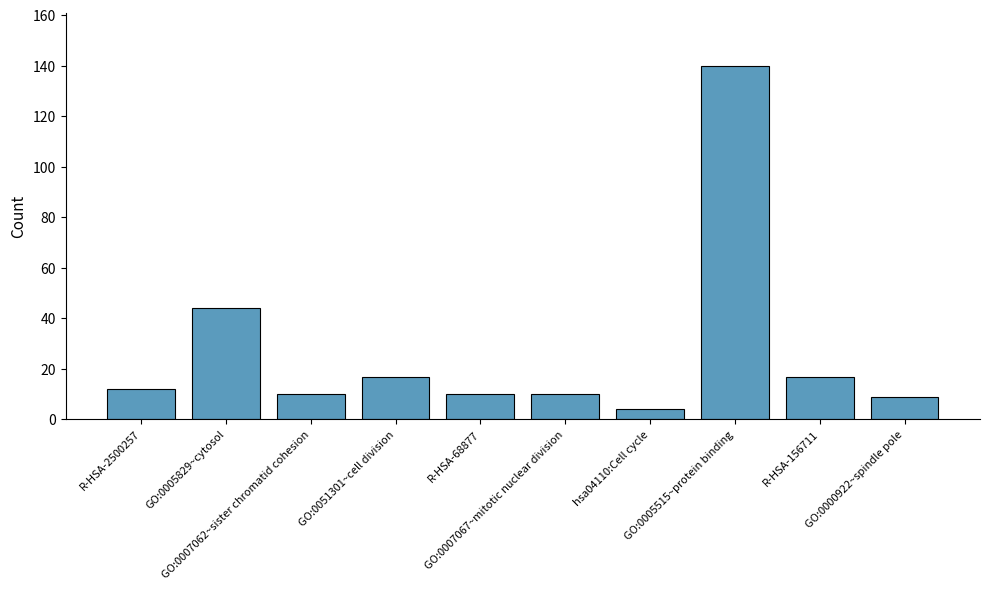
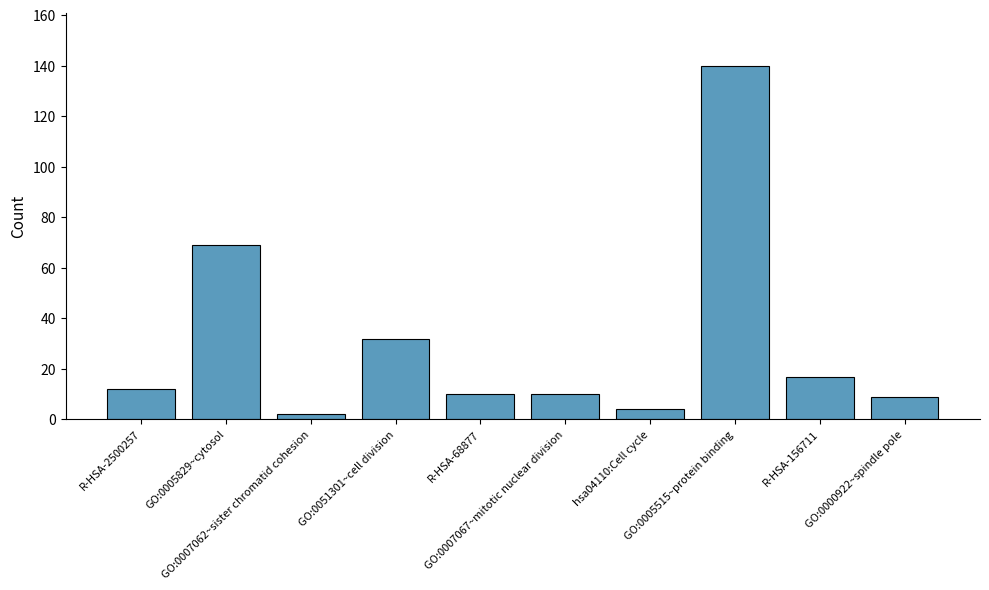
  {
    "R-HSA-2500257": 12,
-   "GO:0005829~cytosol": 44,
-   "GO:0007062~sister chromatid cohesion": 10,
-   "GO:0051301~cell division": 17,
+   "GO:0005829~cytosol": 69,
+   "GO:0007062~sister chromatid cohesion": 2,
+   "GO:0051301~cell division": 32,
    "R-HSA-68877": 10,
    "GO:0007067~mitotic nuclear division": 10,
    "hsa04110:Cell cycle": 4,
    "GO:0005515~protein binding": 140,
    "R-HSA-156711": 17,
    "GO:0000922~spindle pole": 9
  }
